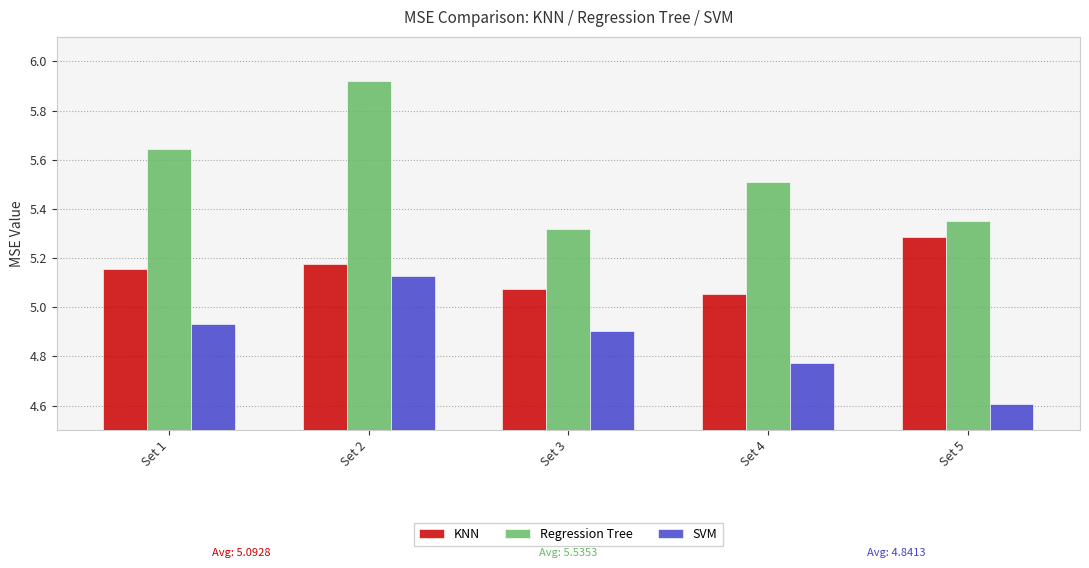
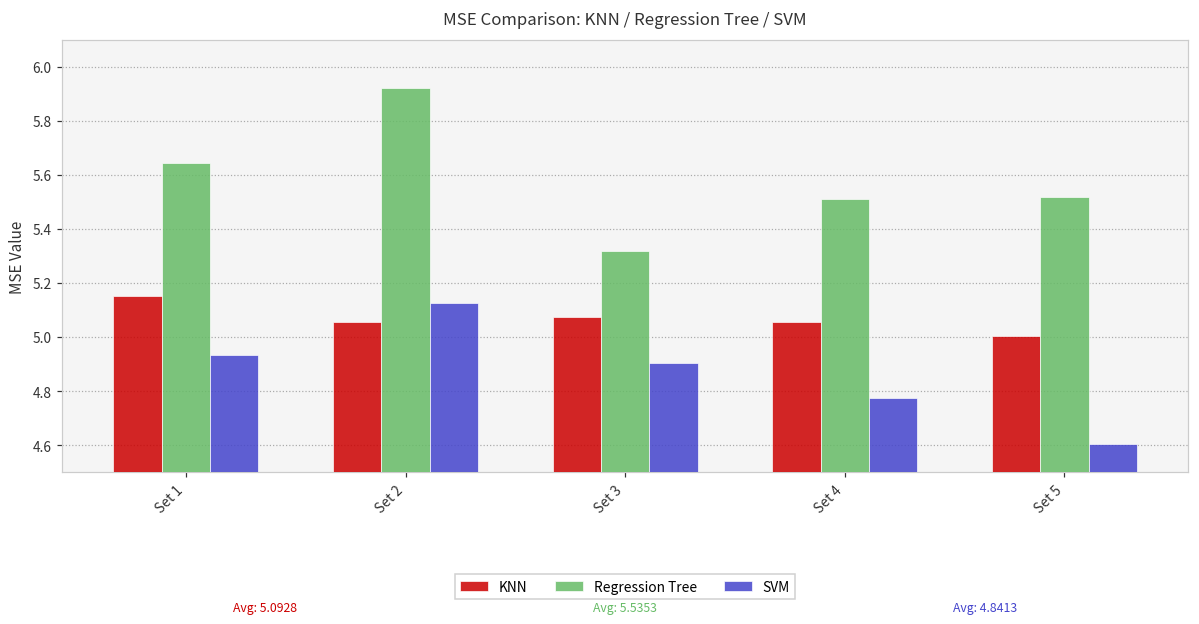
  {
    "KNN": {
      "Set 1": 5.15,
-     "Set 2": 5.17,
+     "Set 2": 5.06,
      "Set 3": 5.08,
      "Set 4": 5.06,
-     "Set 5": 5.29
+     "Set 5": 5.00
    },
    "Regression Tree": {
      "Set 1": 5.65,
      "Set 2": 5.92,
      "Set 4": 5.51,
-     "Set 5": 5.35
+     "Set 5": 5.52
    },
    "SVM": {
      "Set 1": 4.93,
      "Set 2": 5.13,
      "Set 3": 4.90,
      "Set 4": 4.77,
      "Set 5": 4.61
    }
  }
